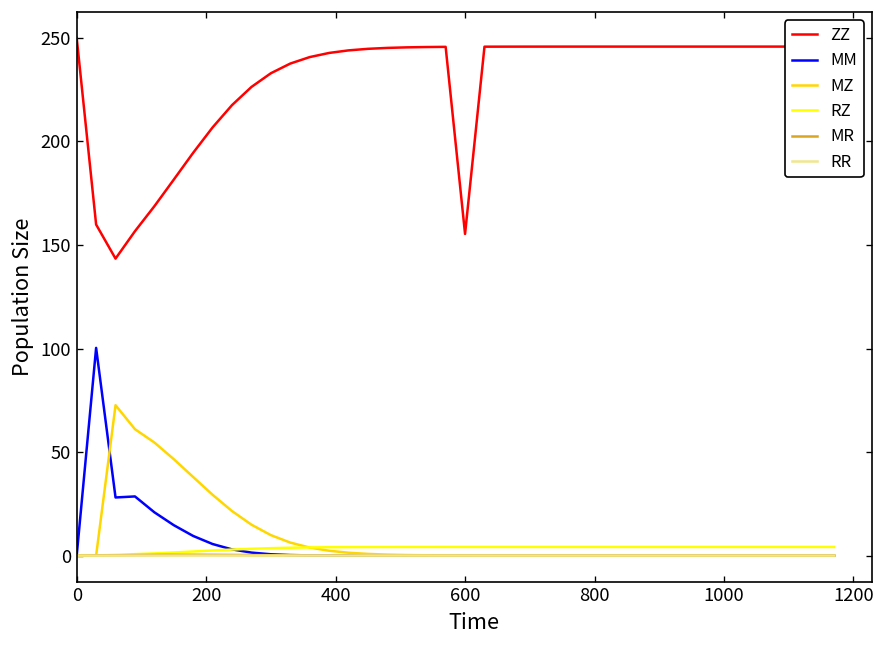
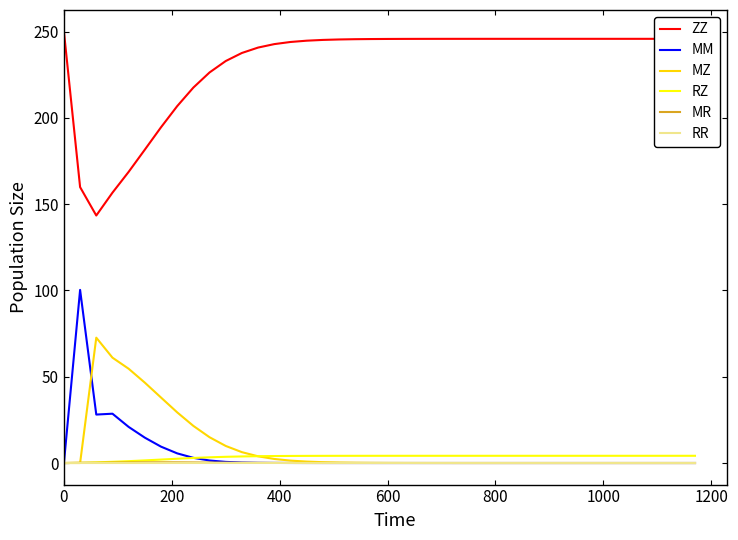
  {
    "ZZ": {
      "0": 250,
-     "600": 155
+     "600": 246
    }
  }
